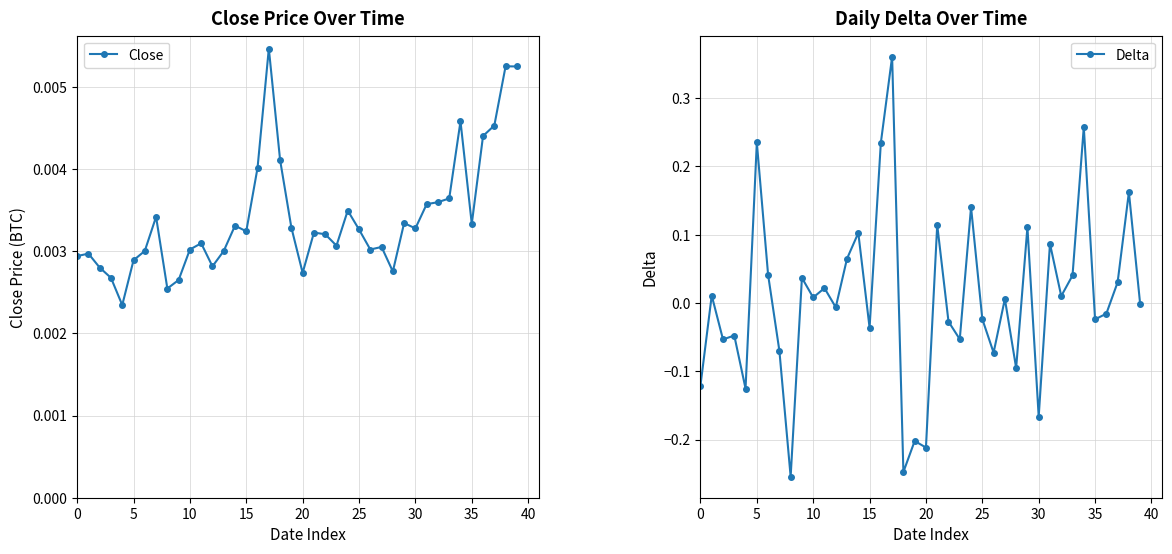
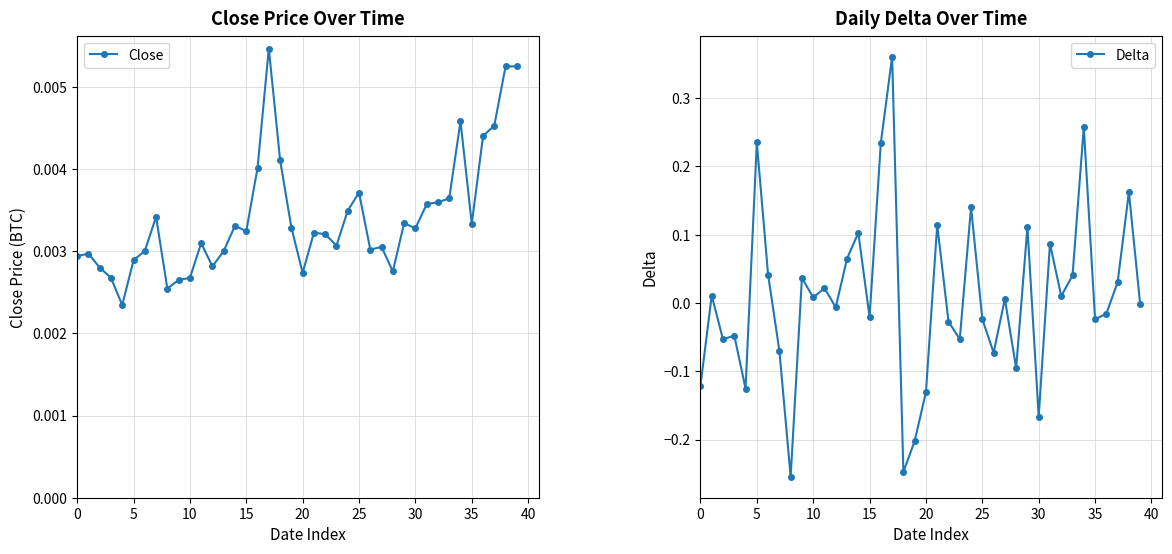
  {
    "Close Price Over Time": {
      "0": 0.0029,
      "5": 0.0029,
-     "10": 0.0030,
+     "10": 0.0027,
      "15": 0.0032,
      "20": 0.0027,
-     "25": 0.0033,
+     "25": 0.0037,
      "30": 0.0033,
      "35": 0.0033
    },
    "Daily Delta Over Time": {
      "0": -0.12,
      "5": 0.24,
      "10": 0.01,
-     "15": -0.04,
-     "20": -0.21,
+     "15": -0.02,
+     "20": -0.13,
      "25": -0.02,
      "30": -0.17,
      "35": -0.02
    }
  }
